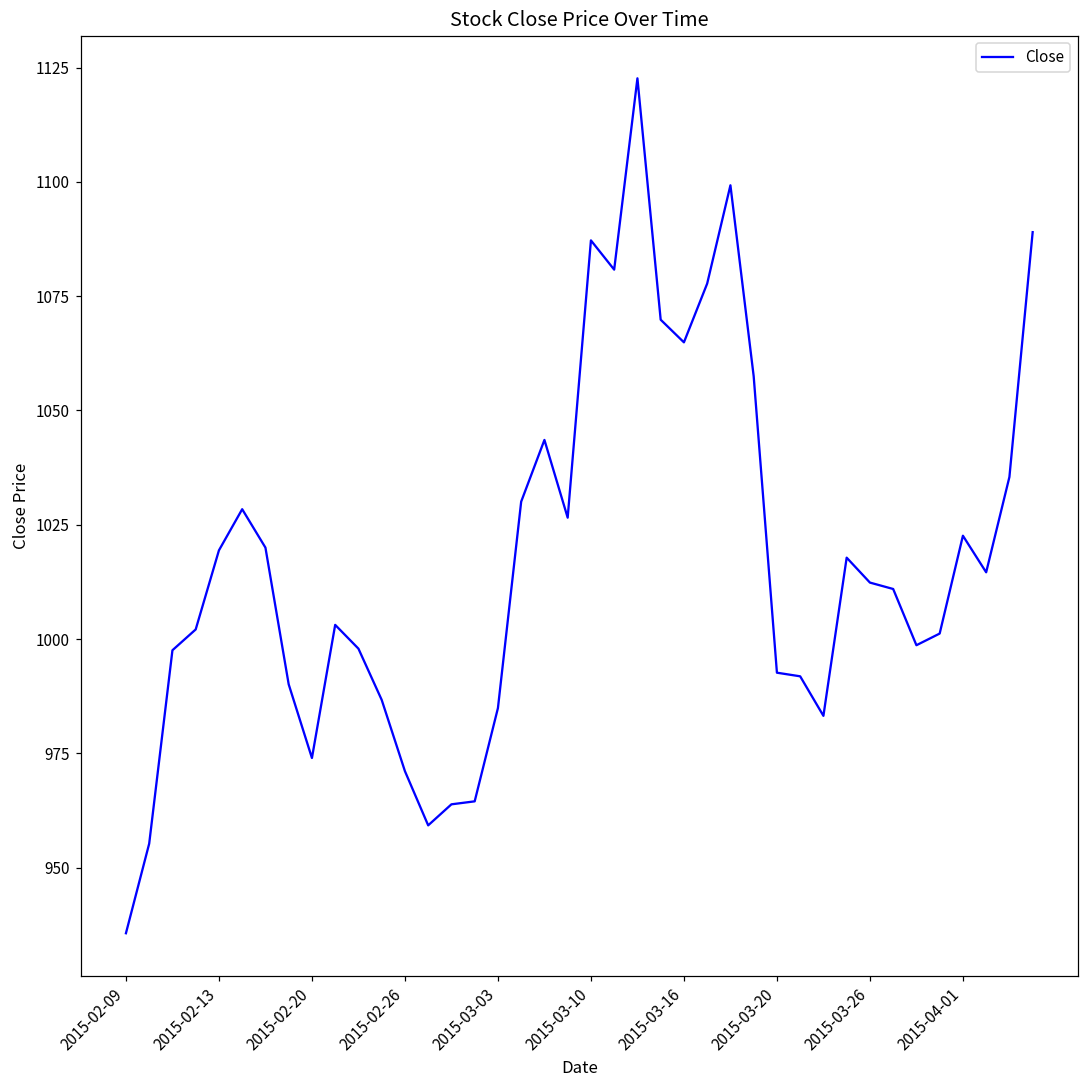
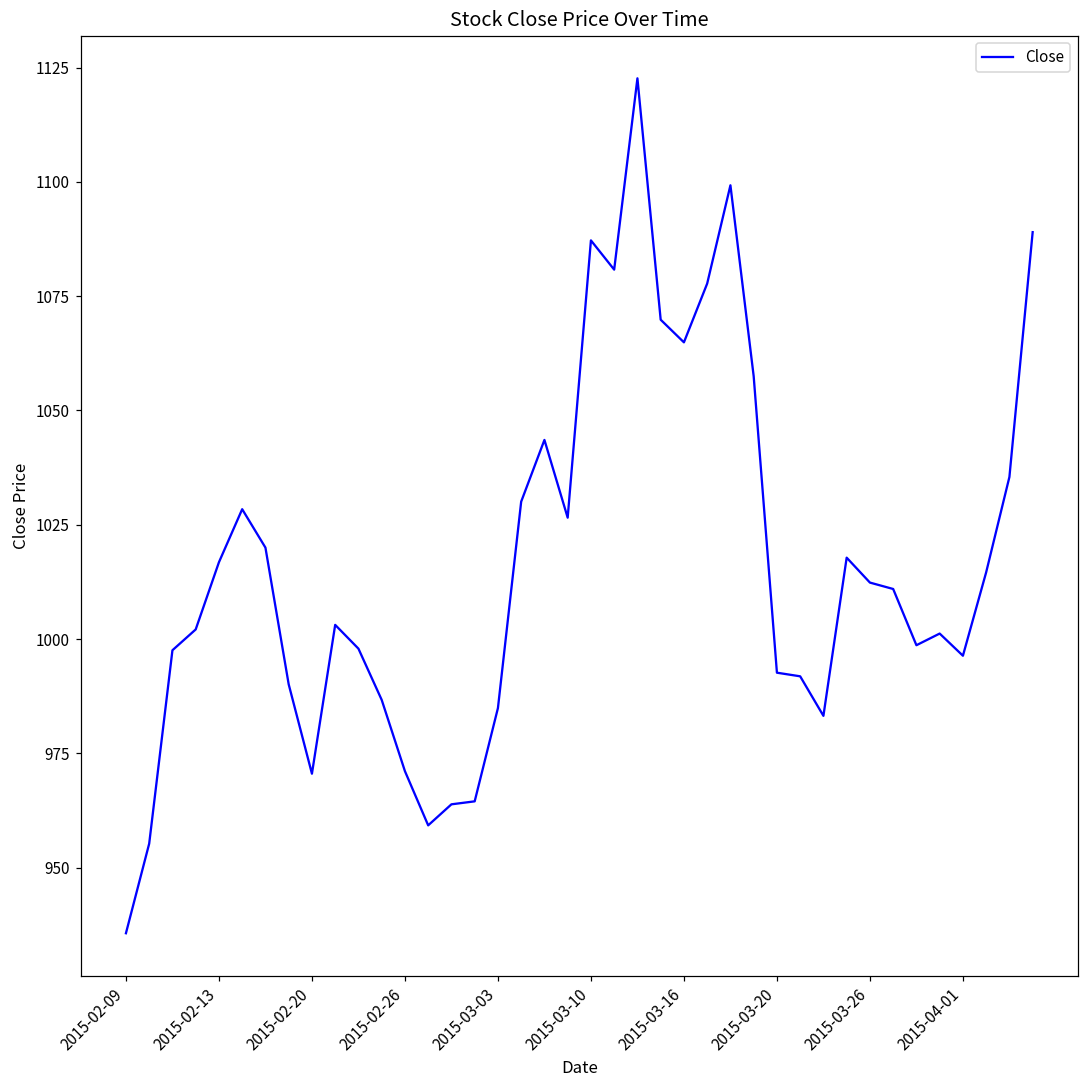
  {
    "2015-02-09": 936,
-   "2015-02-13": 1019,
-   "2015-02-20": 974,
+   "2015-02-13": 1017,
+   "2015-02-20": 971,
    "2015-02-26": 971,
    "2015-03-03": 985,
    "2015-03-10": 1087,
    "2015-03-16": 1065,
    "2015-03-20": 993,
    "2015-03-26": 1012,
-   "2015-04-01": 1023
+   "2015-04-01": 996
  }
